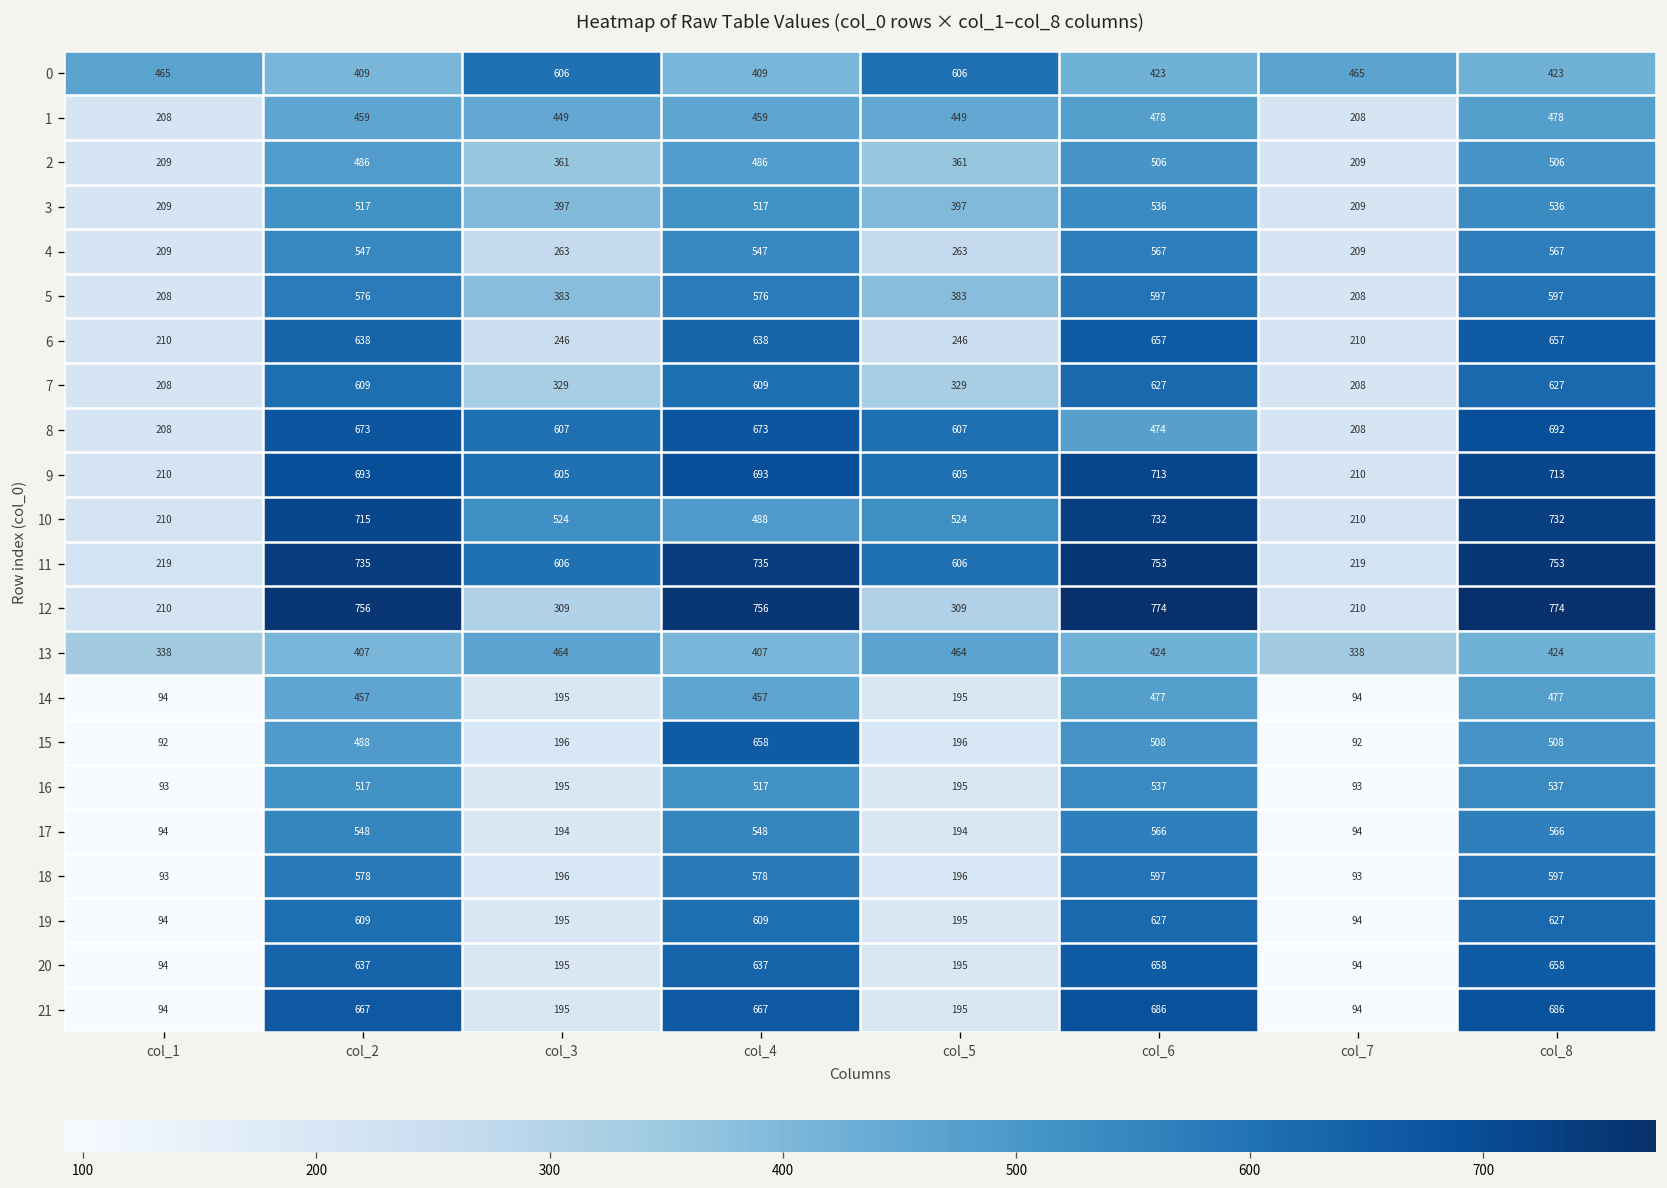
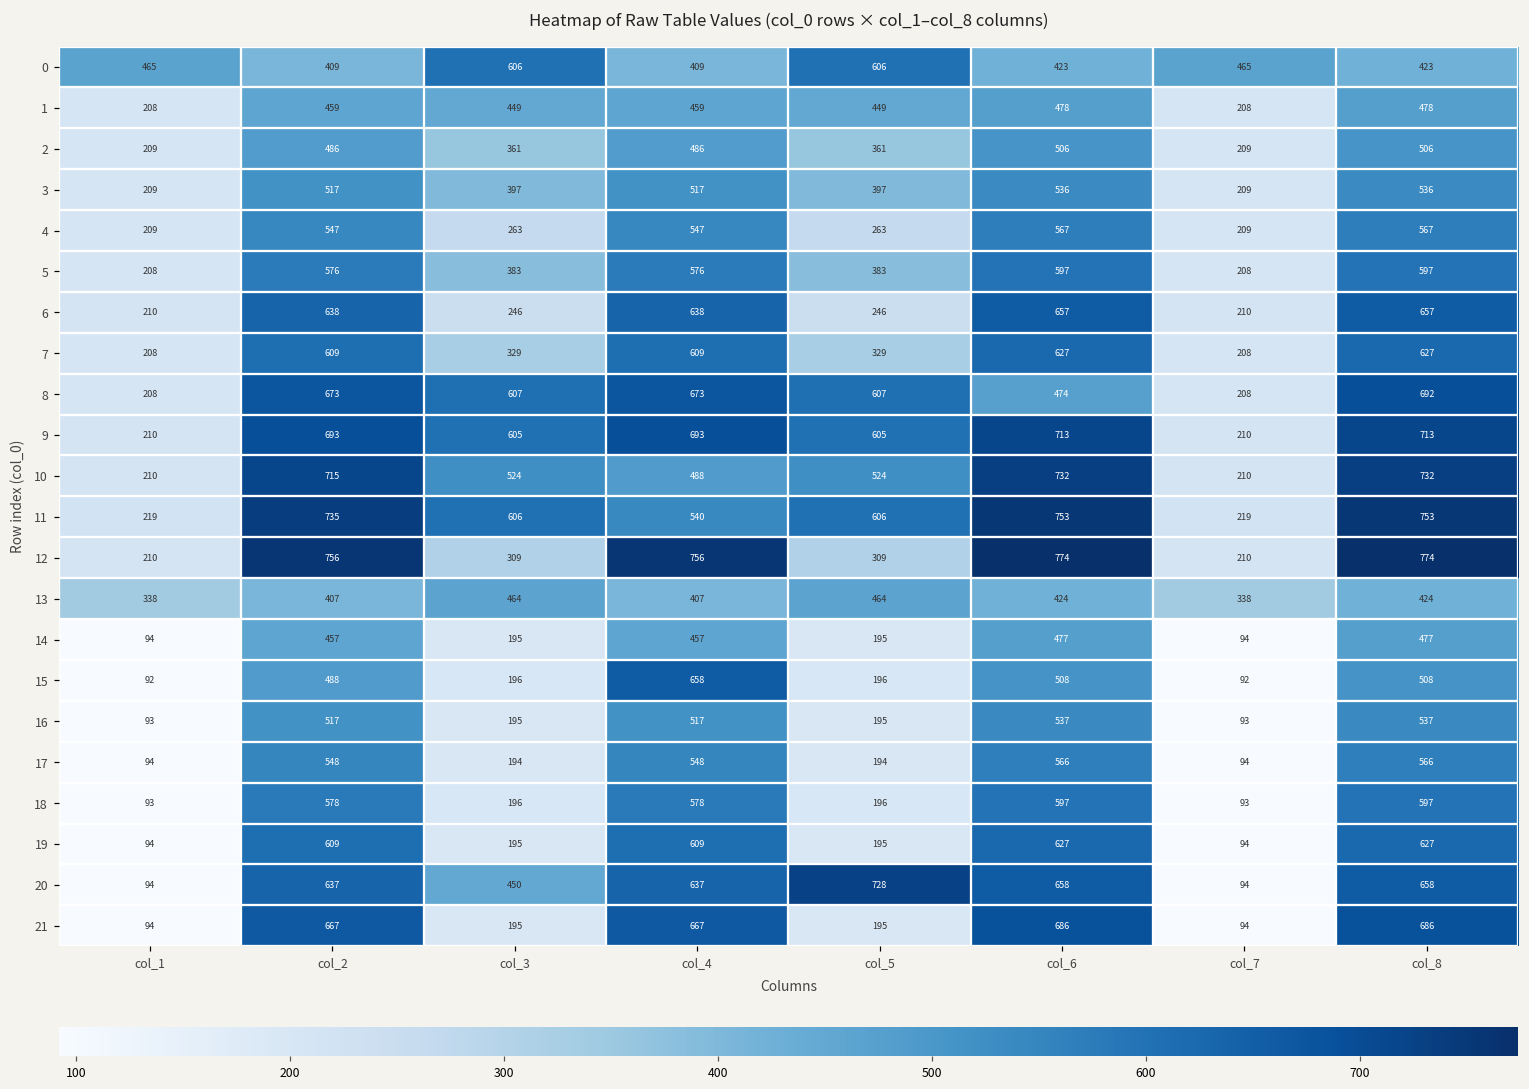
  {
    "0": {
      "col_1": 465,
      "col_2": 409,
      "col_3": 606,
      "col_4": 409,
      "col_5": 606,
      "col_6": 423,
      "col_7": 465,
      "col_8": 423
    },
    "1": {
      "col_1": 208,
      "col_2": 459,
      "col_3": 449,
      "col_4": 459,
      "col_5": 449,
      "col_6": 478,
      "col_7": 208,
      "col_8": 478
    },
    "2": {
      "col_1": 209,
      "col_2": 486,
      "col_3": 361,
      "col_4": 486,
      "col_5": 361,
      "col_6": 506,
      "col_7": 209,
      "col_8": 506
    },
    "3": {
      "col_1": 209,
      "col_2": 517,
      "col_3": 397,
      "col_4": 517,
      "col_5": 397,
      "col_6": 536,
      "col_7": 209,
      "col_8": 536
    },
    "4": {
      "col_1": 209,
      "col_2": 547,
      "col_3": 263,
      "col_4": 547,
      "col_5": 263,
      "col_6": 567,
      "col_7": 209,
      "col_8": 567
    },
    "5": {
      "col_1": 208,
      "col_2": 576,
      "col_3": 383,
      "col_4": 576,
      "col_5": 383,
      "col_6": 597,
      "col_7": 208,
      "col_8": 597
    },
    "6": {
      "col_1": 210,
      "col_2": 638,
      "col_3": 246,
      "col_4": 638,
      "col_5": 246,
      "col_6": 657,
      "col_7": 210,
      "col_8": 657
    },
    "7": {
      "col_1": 208,
      "col_2": 609,
      "col_3": 329,
      "col_4": 609,
      "col_5": 329,
      "col_6": 627,
      "col_7": 208,
      "col_8": 627
    },
    "8": {
      "col_1": 208,
      "col_2": 673,
      "col_3": 607,
      "col_4": 673,
      "col_5": 607,
      "col_6": 474,
      "col_7": 208,
      "col_8": 692
    },
    "9": {
      "col_1": 210,
      "col_2": 693,
      "col_3": 605,
      "col_4": 693,
      "col_5": 605,
      "col_6": 713,
      "col_7": 210,
      "col_8": 713
    },
    "10": {
      "col_1": 210,
      "col_2": 715,
      "col_3": 524,
      "col_4": 488,
      "col_5": 524,
      "col_6": 732,
      "col_7": 210,
      "col_8": 732
    },
    "11": {
      "col_1": 219,
      "col_2": 735,
      "col_3": 606,
-     "col_4": 735,
+     "col_4": 540,
      "col_5": 606,
      "col_6": 753,
      "col_7": 219,
      "col_8": 753
    },
    "12": {
      "col_1": 210,
      "col_2": 756,
      "col_3": 309,
      "col_4": 756,
      "col_5": 309,
      "col_6": 774,
      "col_7": 210,
      "col_8": 774
    },
    "13": {
      "col_1": 338,
      "col_2": 407,
      "col_3": 464,
      "col_4": 407,
      "col_5": 464,
      "col_6": 424,
      "col_7": 338,
      "col_8": 424
    },
    "14": {
      "col_1": 94,
      "col_2": 457,
      "col_3": 195,
      "col_4": 457,
      "col_5": 195,
      "col_6": 477,
      "col_7": 94,
      "col_8": 477
    },
    "15": {
      "col_1": 92,
      "col_2": 488,
      "col_3": 196,
      "col_4": 658,
      "col_5": 196,
      "col_6": 508,
      "col_7": 92,
      "col_8": 508
    },
    "16": {
      "col_1": 93,
      "col_2": 517,
      "col_3": 195,
      "col_4": 517,
      "col_5": 195,
      "col_6": 537,
      "col_7": 93,
      "col_8": 537
    },
    "17": {
      "col_1": 94,
      "col_2": 548,
      "col_3": 194,
      "col_4": 548,
      "col_5": 194,
      "col_6": 566,
      "col_7": 94,
      "col_8": 566
    },
    "18": {
      "col_1": 93,
      "col_2": 578,
      "col_3": 196,
      "col_4": 578,
      "col_5": 196,
      "col_6": 597,
      "col_7": 93,
      "col_8": 597
    },
    "19": {
      "col_1": 94,
      "col_2": 609,
      "col_3": 195,
      "col_4": 609,
      "col_5": 195,
      "col_6": 627,
      "col_7": 94,
      "col_8": 627
    },
    "20": {
      "col_1": 94,
      "col_2": 637,
-     "col_3": 195,
+     "col_3": 450,
      "col_4": 637,
-     "col_5": 195,
+     "col_5": 728,
      "col_6": 658,
      "col_7": 94,
      "col_8": 658
    },
    "21": {
      "col_1": 94,
      "col_2": 667,
      "col_3": 195,
      "col_4": 667,
      "col_5": 195,
      "col_6": 686,
      "col_7": 94,
      "col_8": 686
    }
  }
